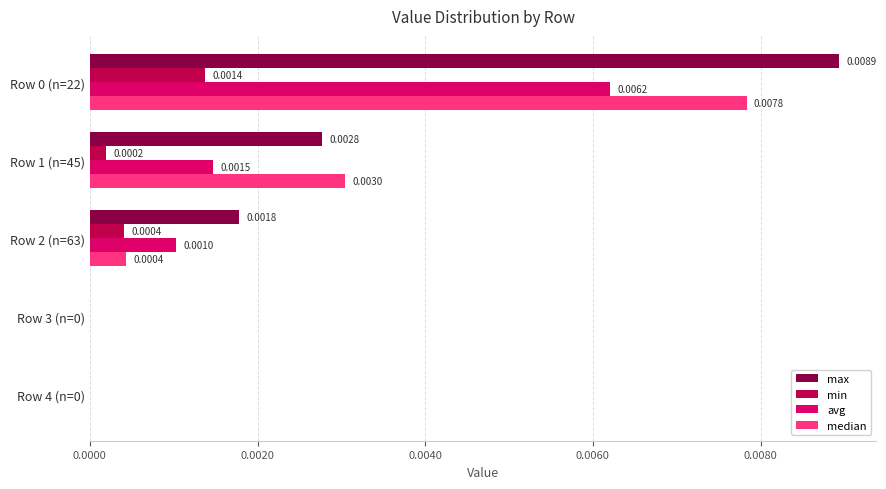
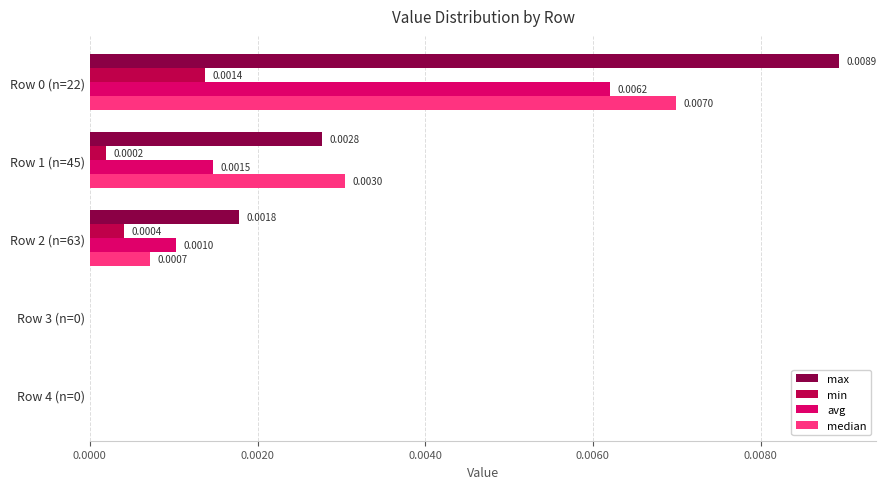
  {
    "median": {
-     "Row 0 (n=22)": 0.0078,
+     "Row 0 (n=22)": 0.0070,
      "Row 1 (n=45)": 0.0030,
-     "Row 2 (n=63)": 0.0004
+     "Row 2 (n=63)": 0.0007
    }
  }
